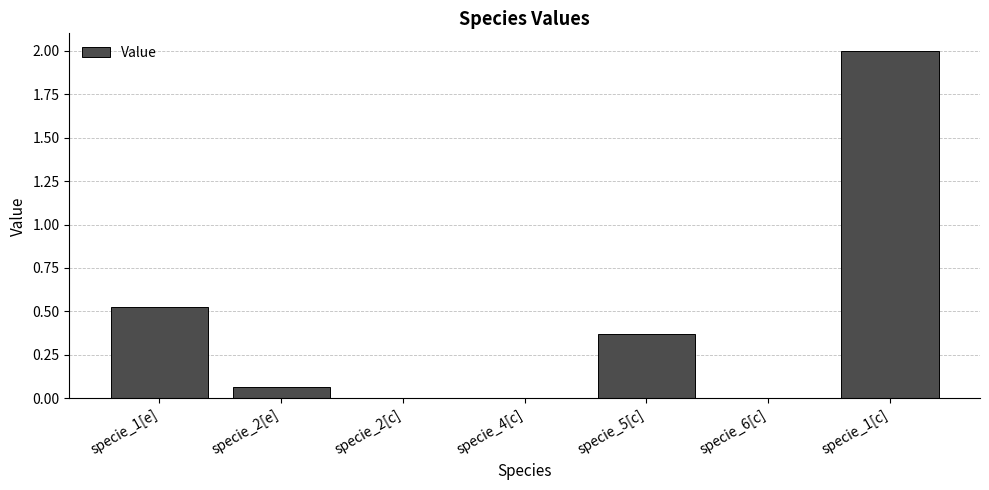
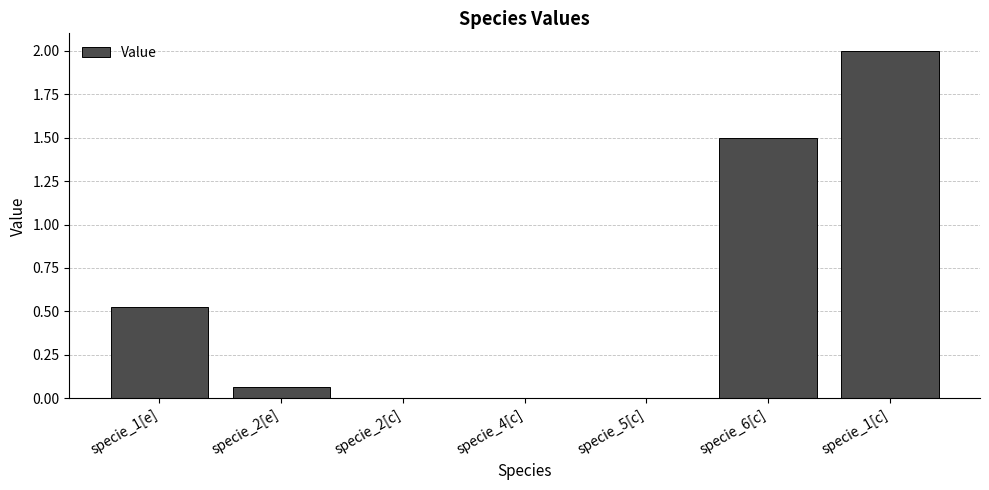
  {
    "specie_1[e]": 0.52,
    "specie_2[e]": 0.07,
-   "specie_5[c]": 0.37,
-   "specie_6[c]": 0.00,
+   "specie_5[c]": 0.00,
+   "specie_6[c]": 1.50,
    "specie_1[c]": 2.00
  }
